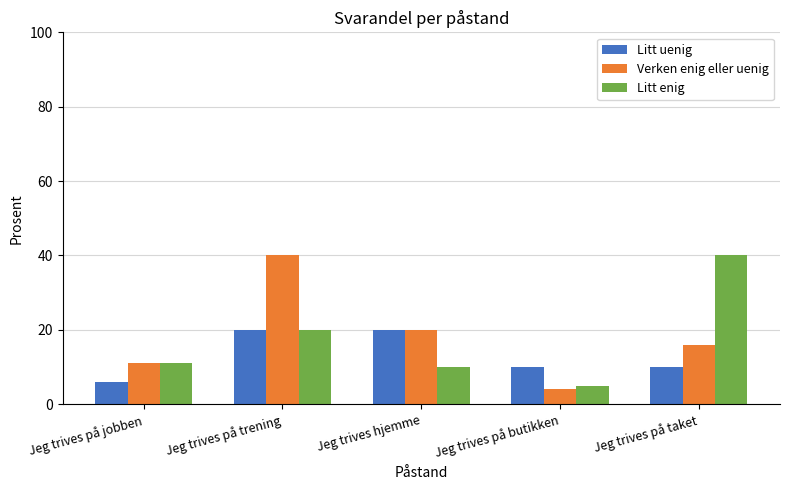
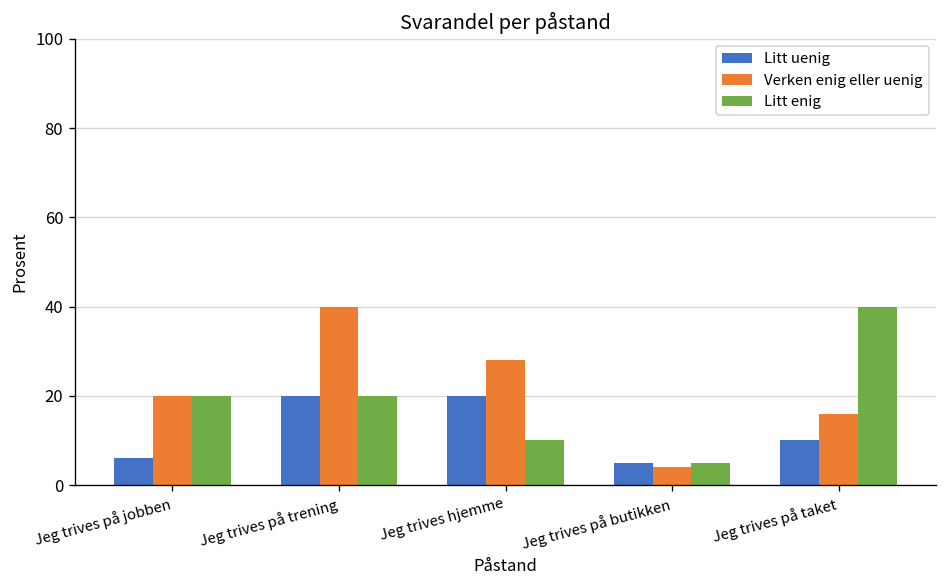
  {
    "Litt uenig": {
      "Jeg trives på jobben": 6,
      "Jeg trives på trening": 20,
      "Jeg trives hjemme": 20,
-     "Jeg trives på butikken": 10,
+     "Jeg trives på butikken": 5,
      "Jeg trives på taket": 10
    },
    "Verken enig eller uenig": {
-     "Jeg trives på jobben": 11,
+     "Jeg trives på jobben": 20,
      "Jeg trives på trening": 40,
-     "Jeg trives hjemme": 20,
+     "Jeg trives hjemme": 28,
      "Jeg trives på butikken": 4,
      "Jeg trives på taket": 16
    },
    "Litt enig": {
-     "Jeg trives på jobben": 11,
+     "Jeg trives på jobben": 20,
      "Jeg trives på trening": 20,
      "Jeg trives hjemme": 10,
      "Jeg trives på butikken": 5,
      "Jeg trives på taket": 40
    }
  }
